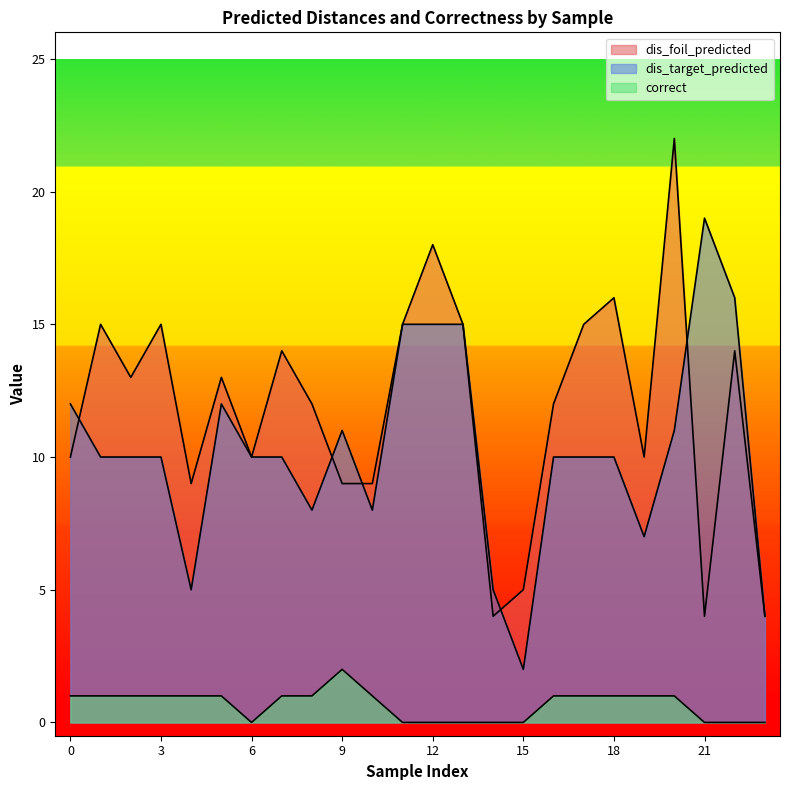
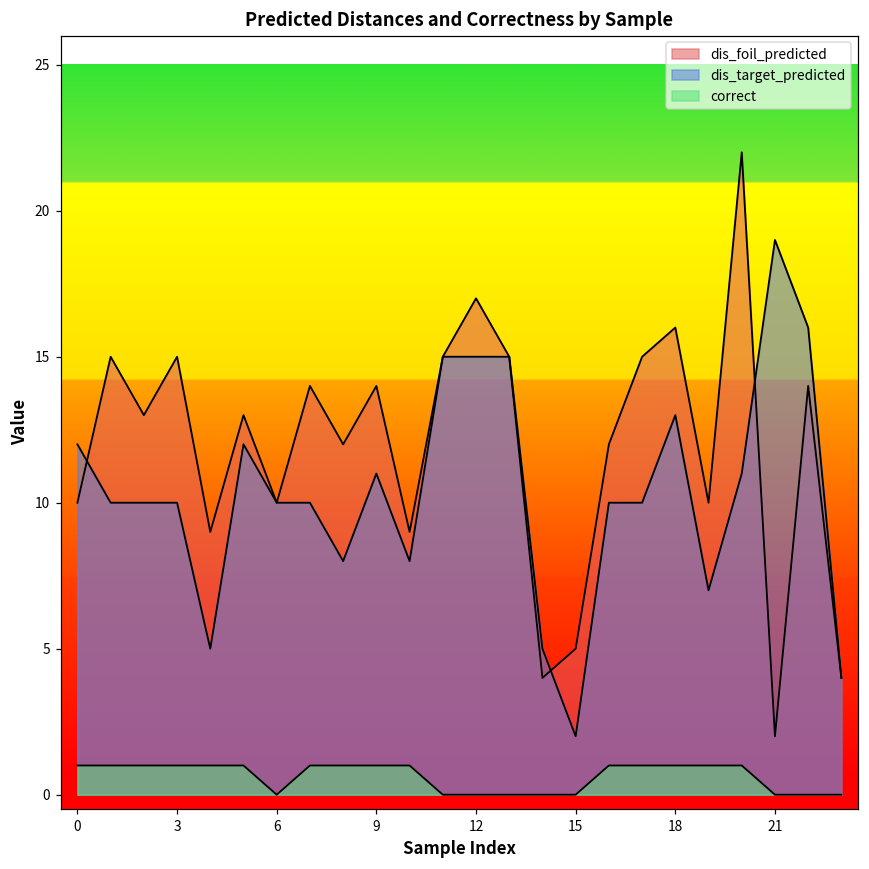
  {
    "dis_foil_predicted": {
      "0": 10,
      "3": 15,
-     "9": 9,
-     "12": 18,
+     "9": 14,
+     "12": 17,
      "15": 5,
      "18": 16,
-     "21": 4
+     "21": 2
    },
    "dis_target_predicted": {
      "0": 12,
      "3": 10,
      "9": 11,
      "12": 15,
      "15": 2,
-     "18": 10,
+     "18": 13,
      "21": 19
    },
    "correct": {
      "0": 1,
      "3": 1,
      "6": 0,
-     "9": 2,
+     "9": 1,
      "12": 0,
      "15": 0,
      "18": 1,
      "21": 0
    }
  }
